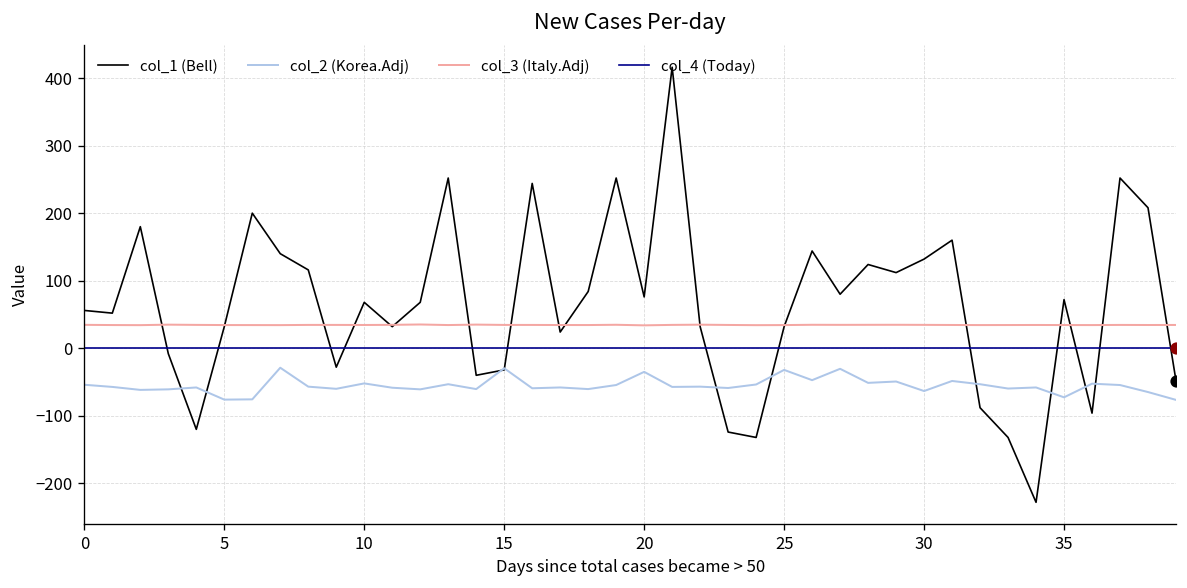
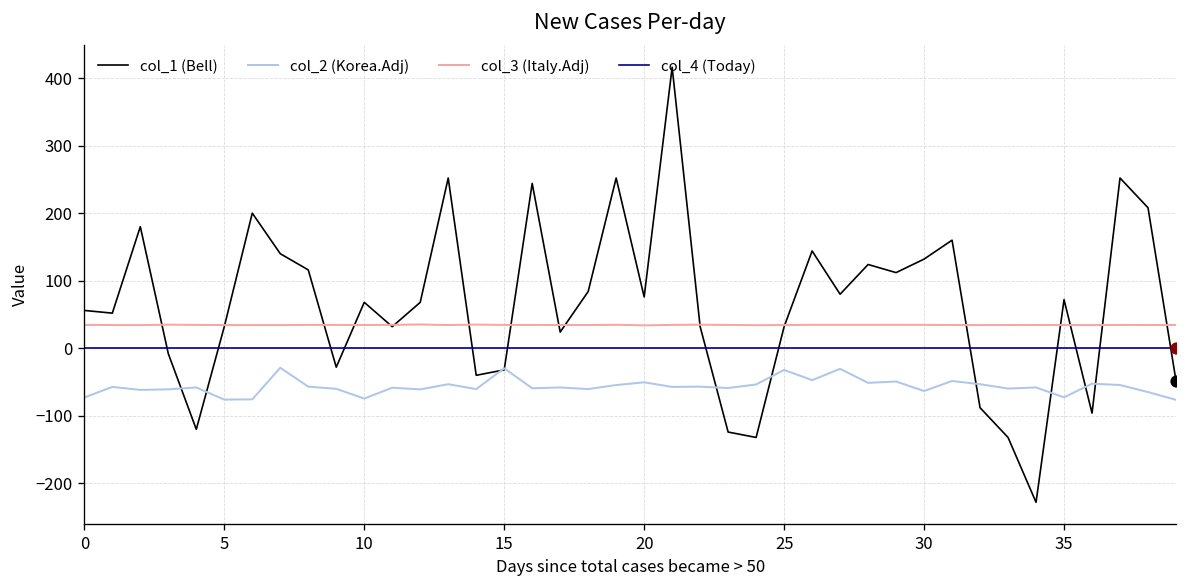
  {
    "col_2 (Korea.Adj)": {
-     "0": -50,
+     "0": -70,
      "5": -80,
-     "10": -50,
-     "20": -30,
+     "10": -70,
+     "20": -50,
      "25": -30,
      "30": -60,
      "35": -70
    },
    "col_3 (Italy.Adj)": {
      "0": 30,
      "10": 30,
      "15": 30,
      "20": 30,
      "30": 30,
      "35": 30
    },
    "col_4 (Today)": {
      "0": 0,
      "5": 0,
      "10": 0,
      "15": 0,
      "20": 0,
      "25": 0,
      "30": 0,
      "35": 0
    }
  }
